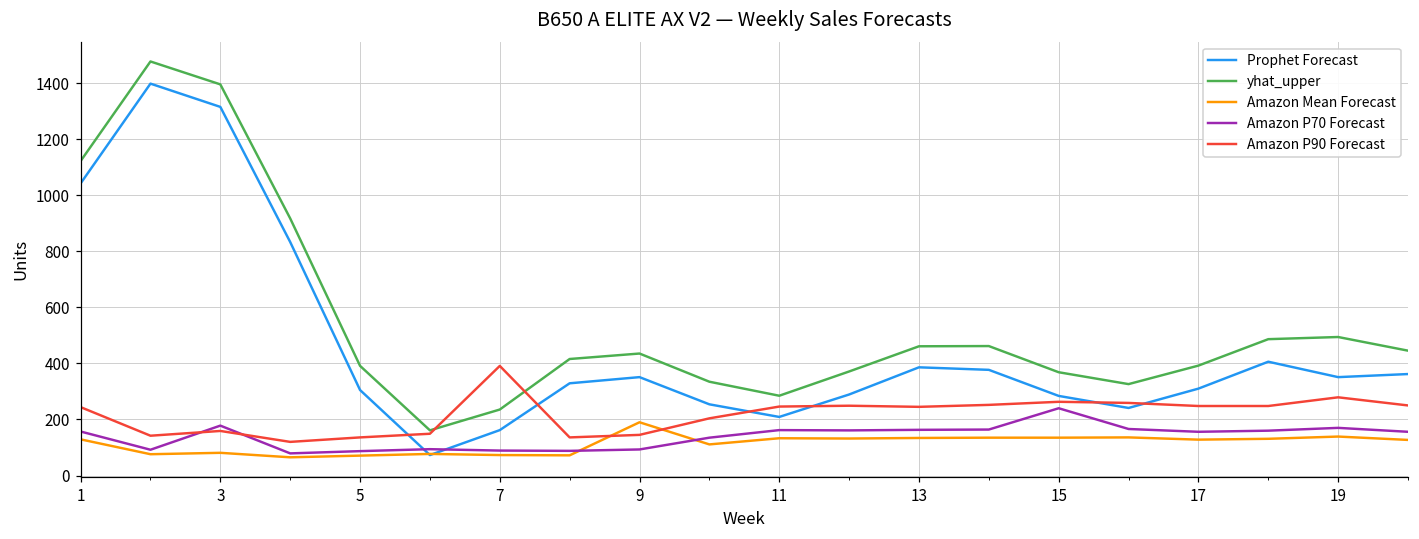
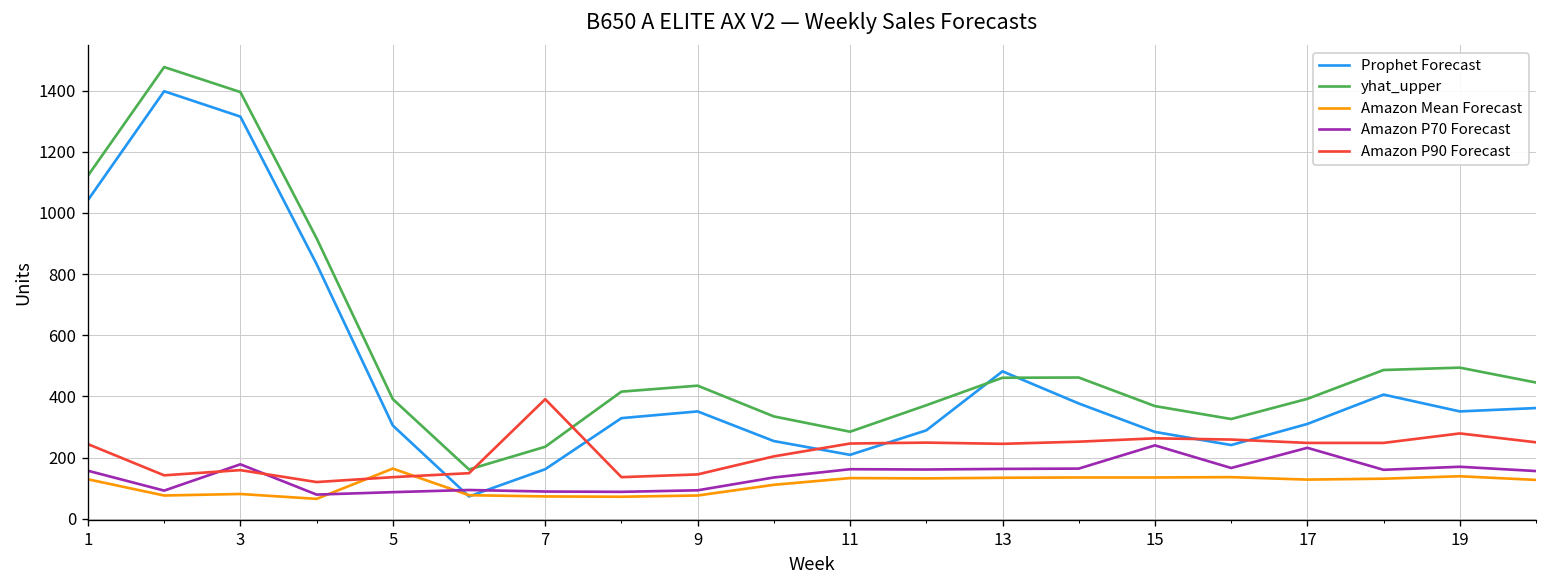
  {
    "Prophet Forecast": {
      "1": 1040,
      "3": 1320,
      "5": 310,
      "7": 160,
      "9": 350,
      "11": 210,
-     "13": 390,
+     "13": 480,
      "15": 280,
      "17": 310,
      "19": 350
    },
    "yhat_upper": {
      "1": 1120,
      "3": 1400,
      "5": 390,
      "7": 240,
      "9": 440,
      "11": 280,
      "13": 460,
      "15": 370,
      "17": 390,
      "19": 490
    },
    "Amazon Mean Forecast": {
      "1": 130,
      "3": 80,
-     "5": 70,
+     "5": 160,
      "7": 70,
-     "9": 190,
+     "9": 80,
      "11": 130,
      "13": 130,
      "15": 140,
      "17": 130,
      "19": 140
    },
    "Amazon P70 Forecast": {
      "1": 160,
      "3": 180,
      "5": 90,
      "7": 90,
      "9": 90,
      "11": 160,
      "13": 160,
      "15": 240,
-     "17": 160,
+     "17": 230,
      "19": 170
    },
    "Amazon P90 Forecast": {
      "1": 240,
      "3": 160,
      "5": 140,
      "7": 390,
      "9": 150,
      "11": 250,
      "13": 250,
      "15": 260,
      "17": 250,
      "19": 280
    }
  }
